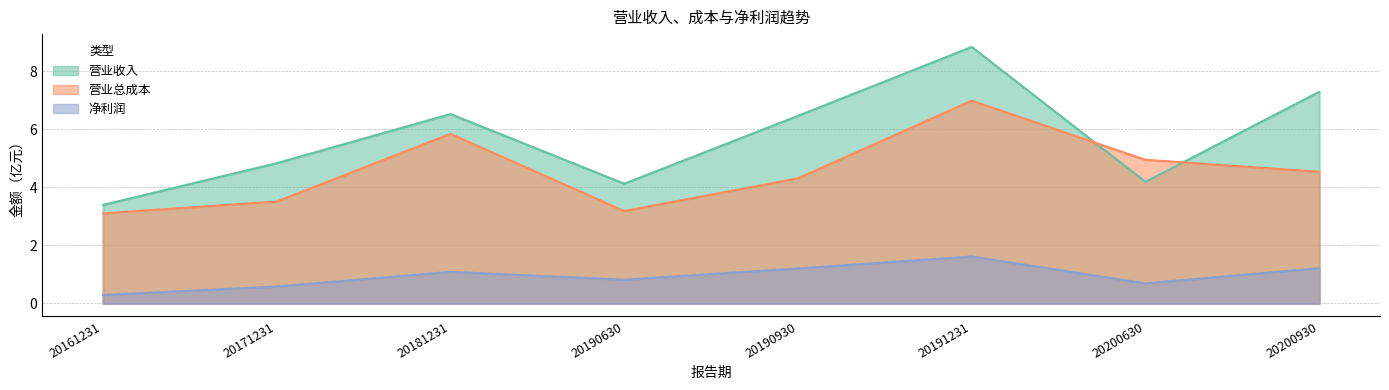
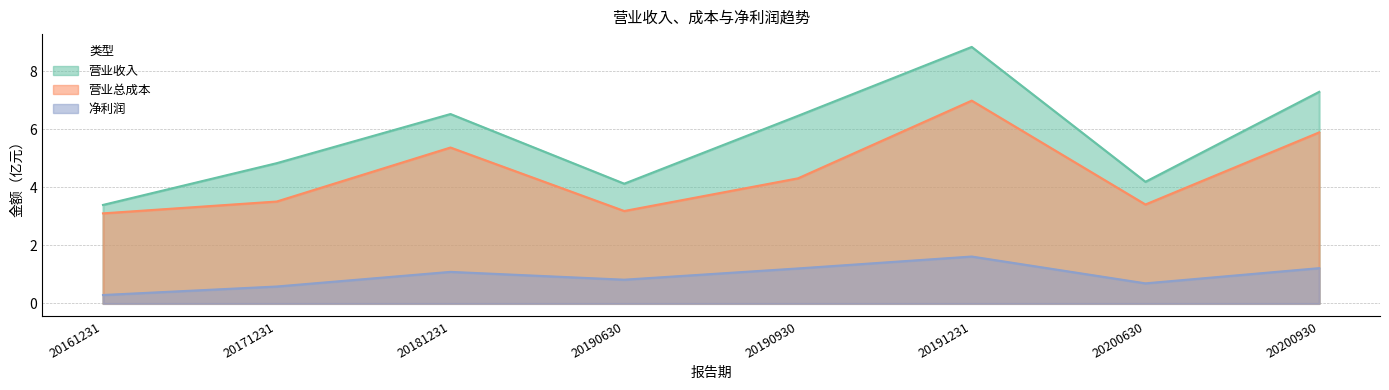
  {
    "营业总成本": {
      "20161231": 3.1,
      "20171231": 3.5,
-     "20181231": 5.8,
+     "20181231": 5.4,
      "20190630": 3.2,
      "20190930": 4.3,
      "20191231": 7.0,
-     "20200630": 5.0,
-     "20200930": 4.5
+     "20200630": 3.4,
+     "20200930": 5.9
    }
  }
